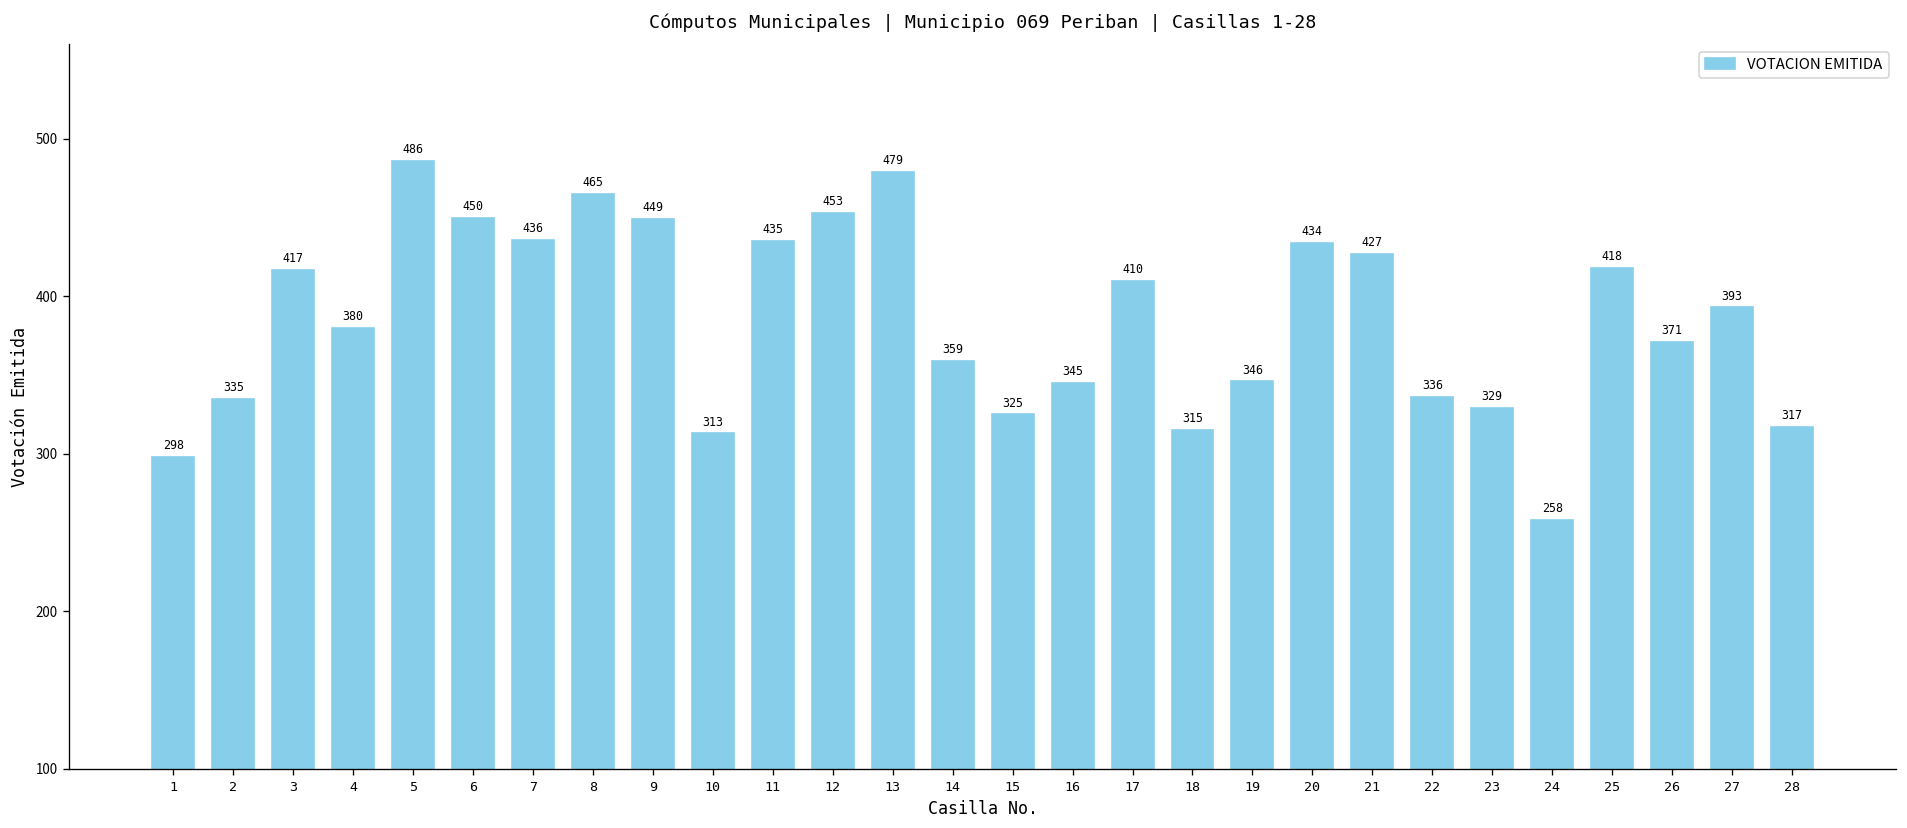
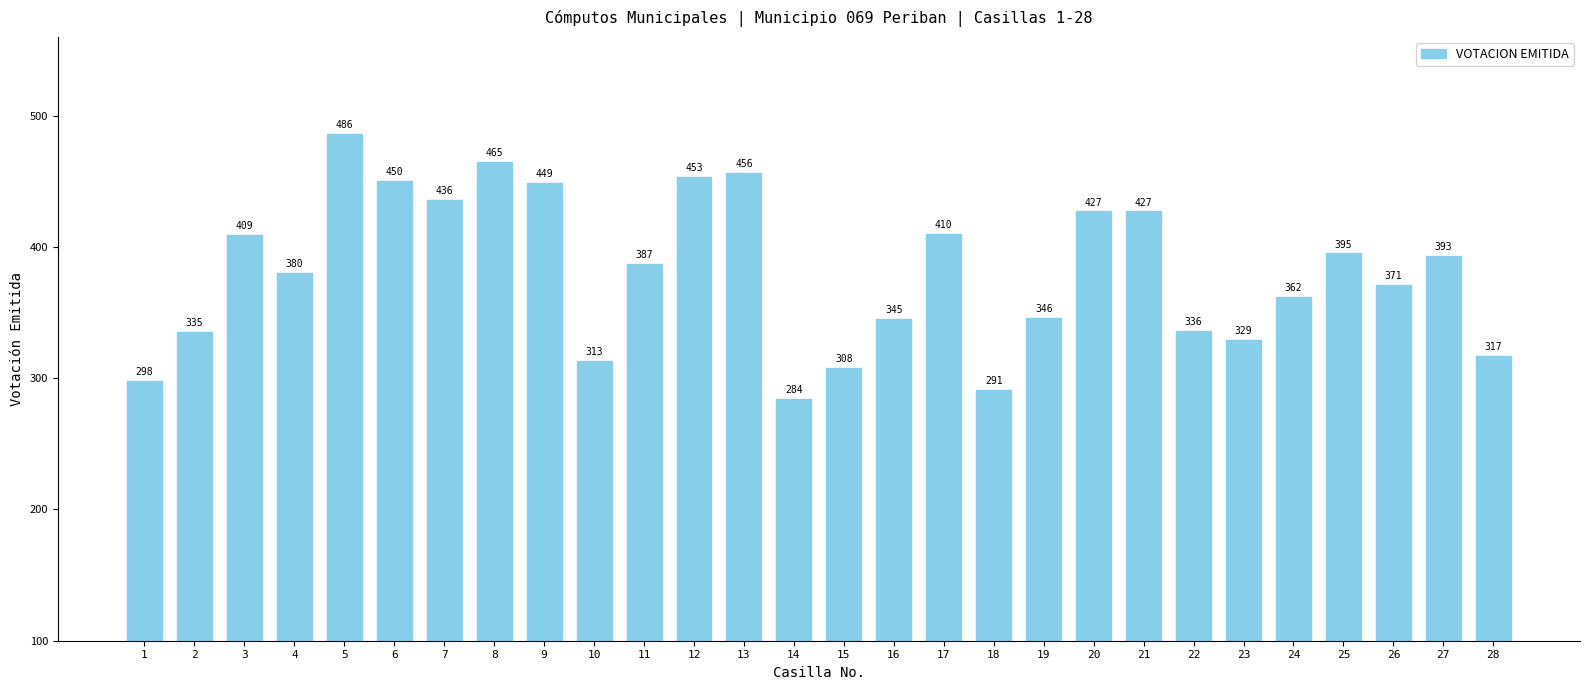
  {
    "1": 298,
    "2": 335,
-   "3": 417,
+   "3": 409,
    "4": 380,
    "5": 486,
    "6": 450,
    "7": 436,
    "8": 465,
    "9": 449,
    "10": 313,
-   "11": 435,
+   "11": 387,
    "12": 453,
-   "13": 479,
-   "14": 359,
-   "15": 325,
+   "13": 456,
+   "14": 284,
+   "15": 308,
    "16": 345,
    "17": 410,
-   "18": 315,
+   "18": 291,
    "19": 346,
-   "20": 434,
+   "20": 427,
    "21": 427,
    "22": 336,
    "23": 329,
-   "24": 258,
-   "25": 418,
+   "24": 362,
+   "25": 395,
    "26": 371,
    "27": 393,
    "28": 317
  }
